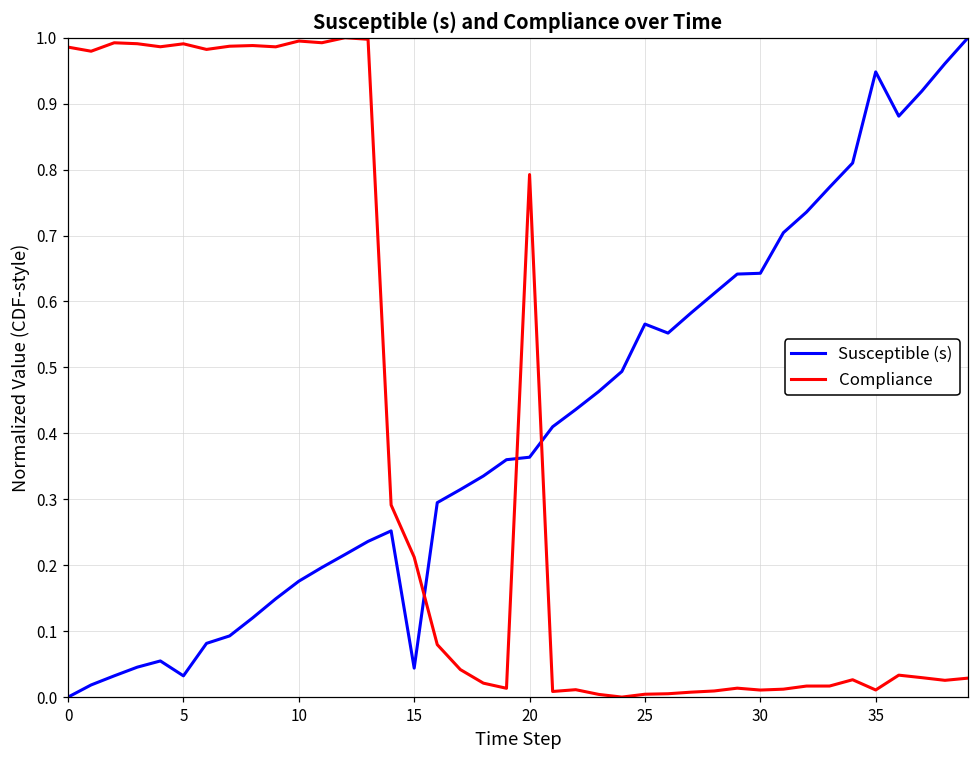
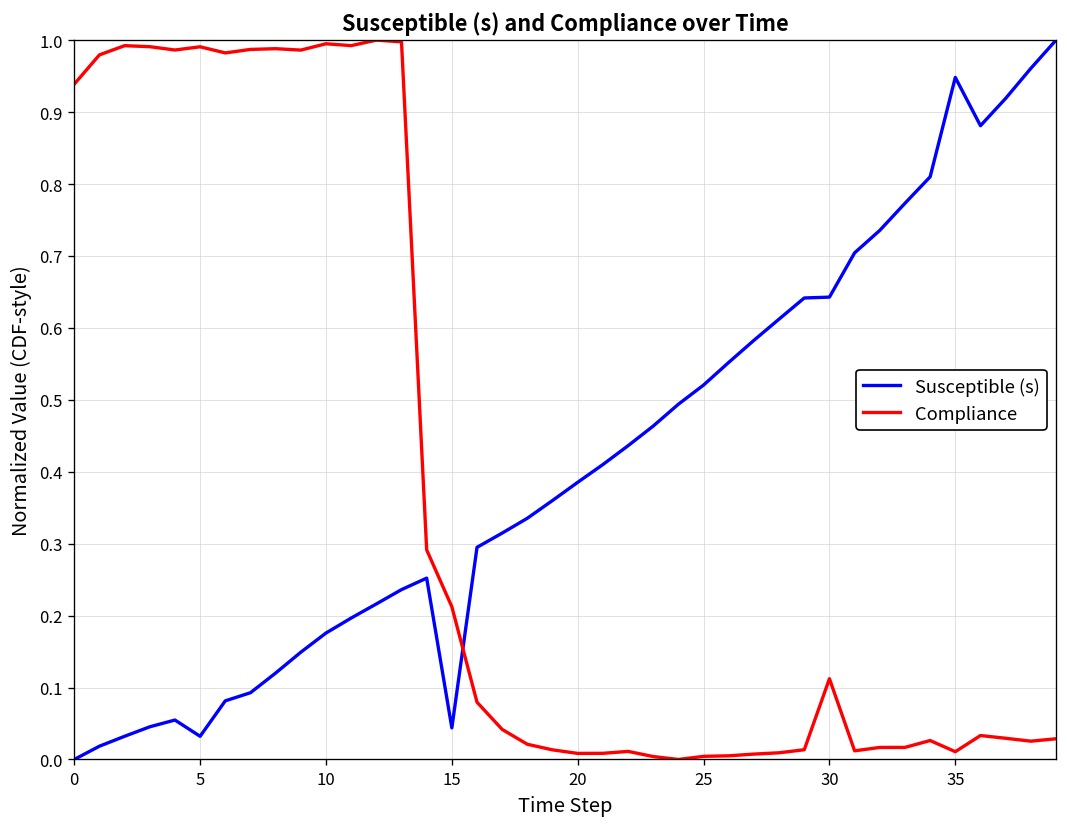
  {
    "Susceptible (s)": {
      "0": 0.00,
      "5": 0.03,
      "10": 0.18,
      "15": 0.04,
-     "20": 0.36,
-     "25": 0.57,
+     "20": 0.39,
+     "25": 0.52,
      "30": 0.64,
      "35": 0.95
    },
    "Compliance": {
-     "0": 0.99,
+     "0": 0.94,
      "5": 0.99,
      "10": 0.99,
      "15": 0.21,
-     "20": 0.79,
+     "20": 0.01,
      "25": 0.00,
-     "30": 0.01,
+     "30": 0.11,
      "35": 0.01
    }
  }
